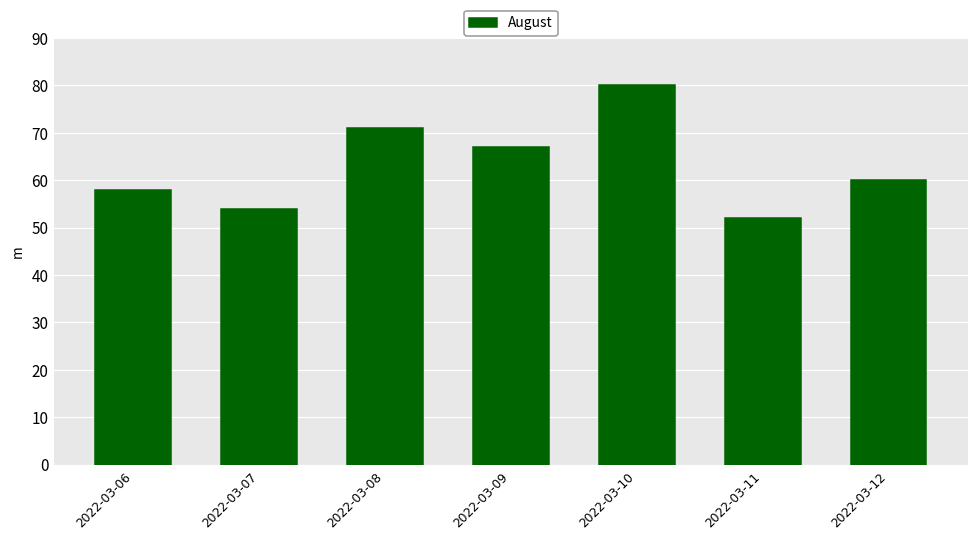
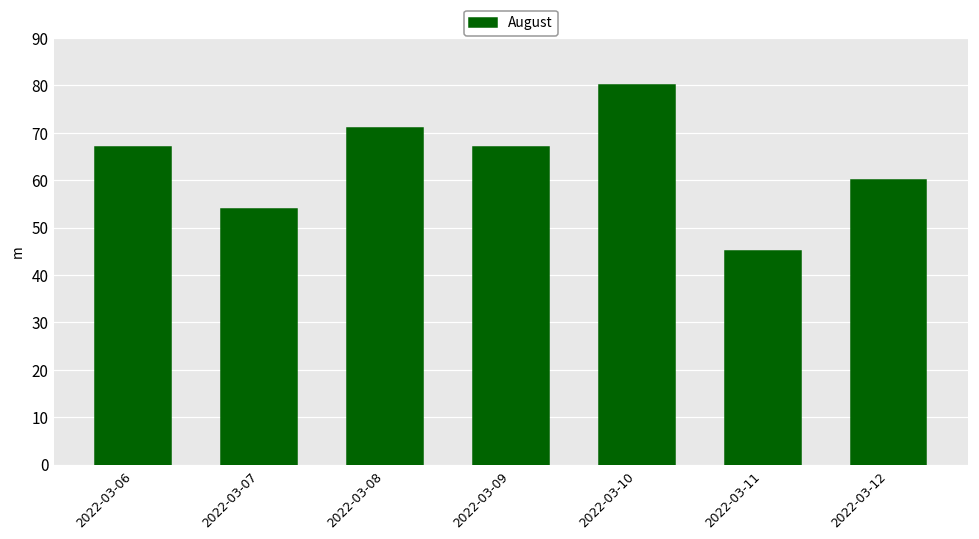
  {
-   "2022-03-06": 58,
+   "2022-03-06": 67,
    "2022-03-07": 54,
    "2022-03-08": 71,
    "2022-03-09": 67,
    "2022-03-10": 80,
-   "2022-03-11": 52,
+   "2022-03-11": 45,
    "2022-03-12": 60
  }
